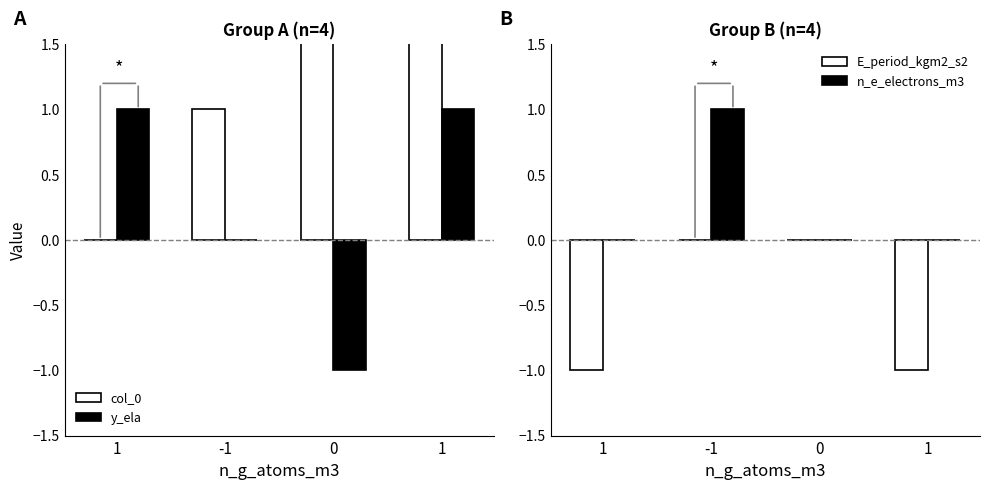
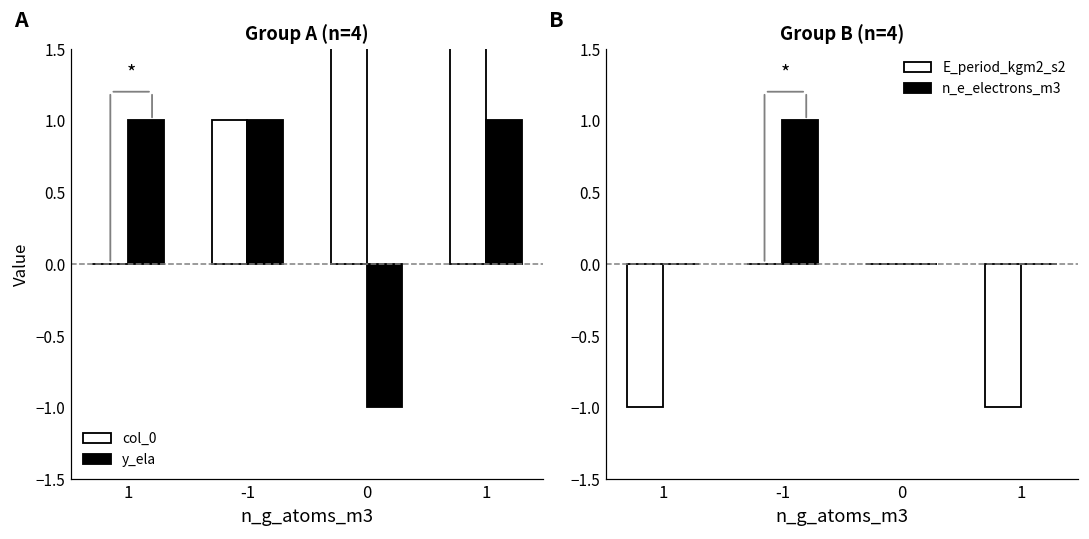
  {
    "Group A (n=4)": {
      "col_0": {
        "-1": 1
      },
      "y_ela": {
-       "-1": 0,
+       "-1": 1,
        "0": -1
      }
    },
    "Group B (n=4)": {
      "E_period_kgm2_s2": {
        "-1": 0.00,
        "0": 0.00
      },
      "n_e_electrons_m3": {
        "-1": 1.00,
        "0": 0.00
      }
    }
  }
